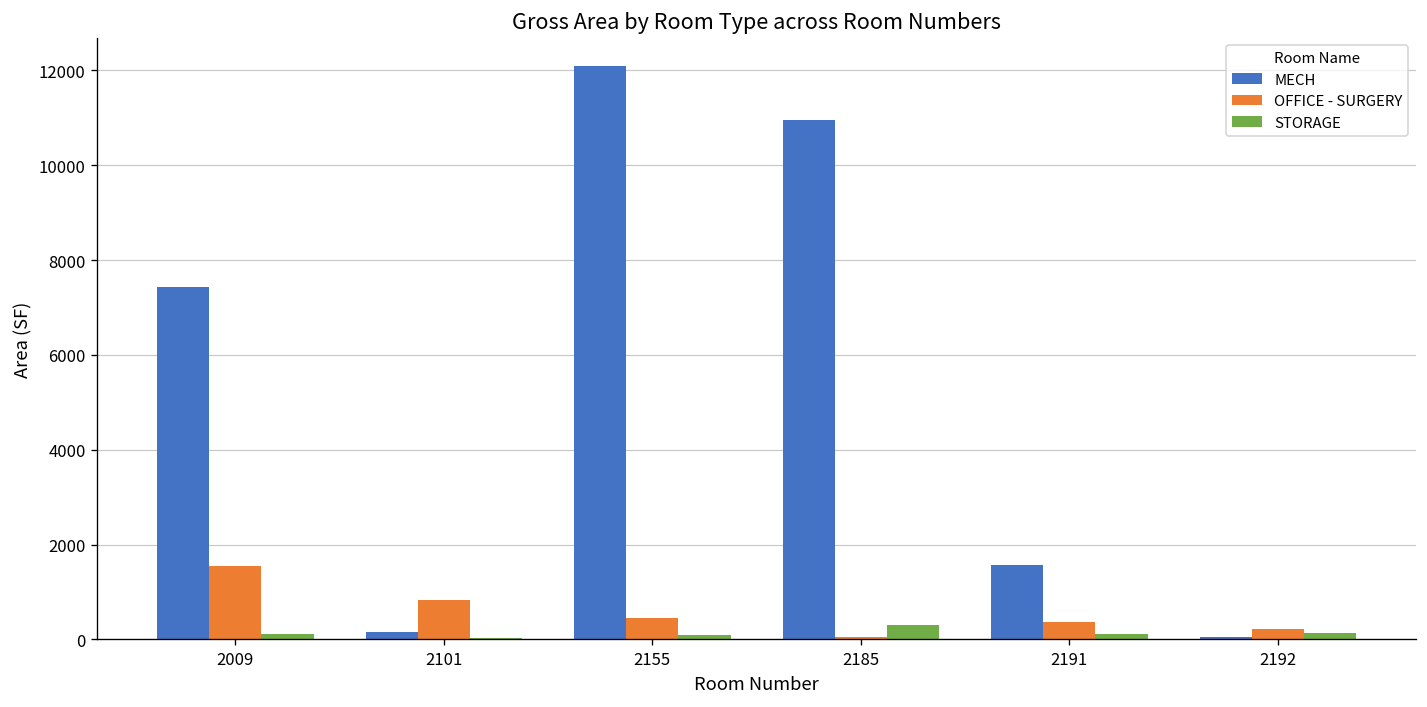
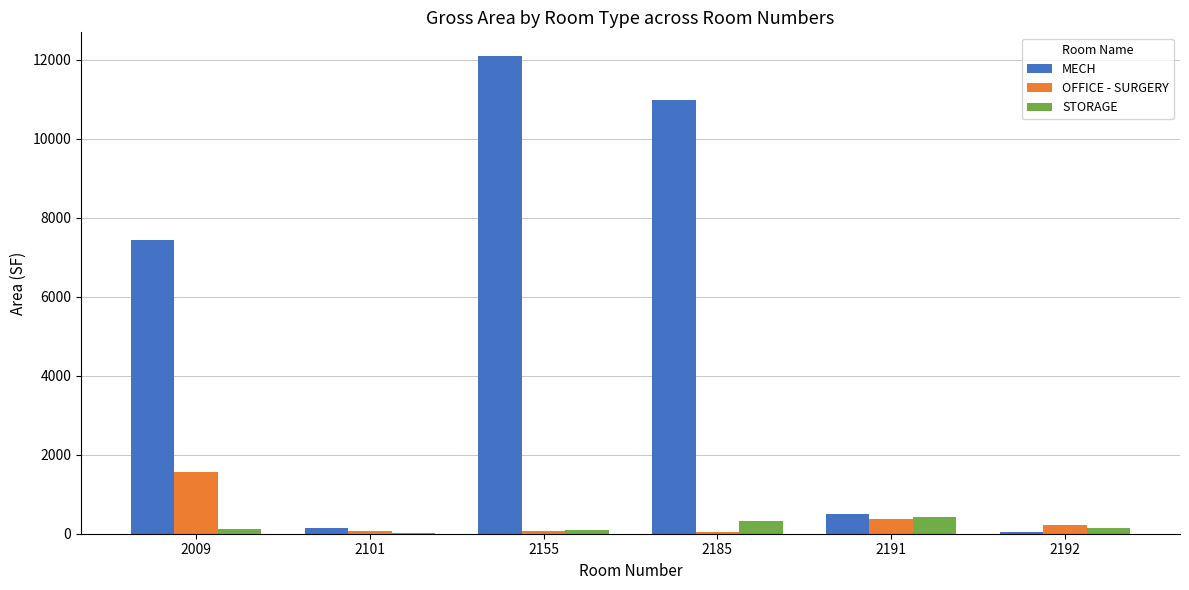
  {
    "MECH": {
      "2009": 7400,
      "2101": 200,
      "2155": 12100,
      "2185": 11000,
-     "2191": 1600
+     "2191": 500
    },
    "OFFICE - SURGERY": {
      "2009": 1600,
-     "2101": 800,
-     "2155": 500,
+     "2101": 100,
+     "2155": 100,
      "2191": 400,
      "2192": 200
    },
    "STORAGE": {
      "2009": 100,
      "2155": 100,
      "2185": 300,
-     "2191": 100,
+     "2191": 400,
      "2192": 100
    }
  }
